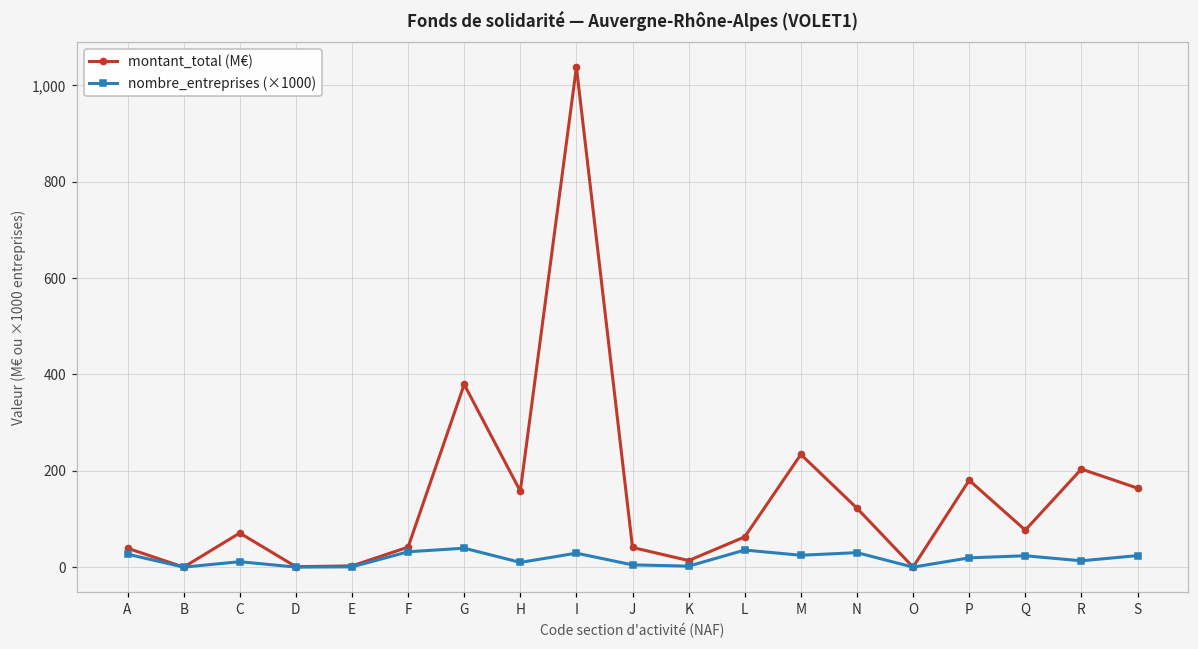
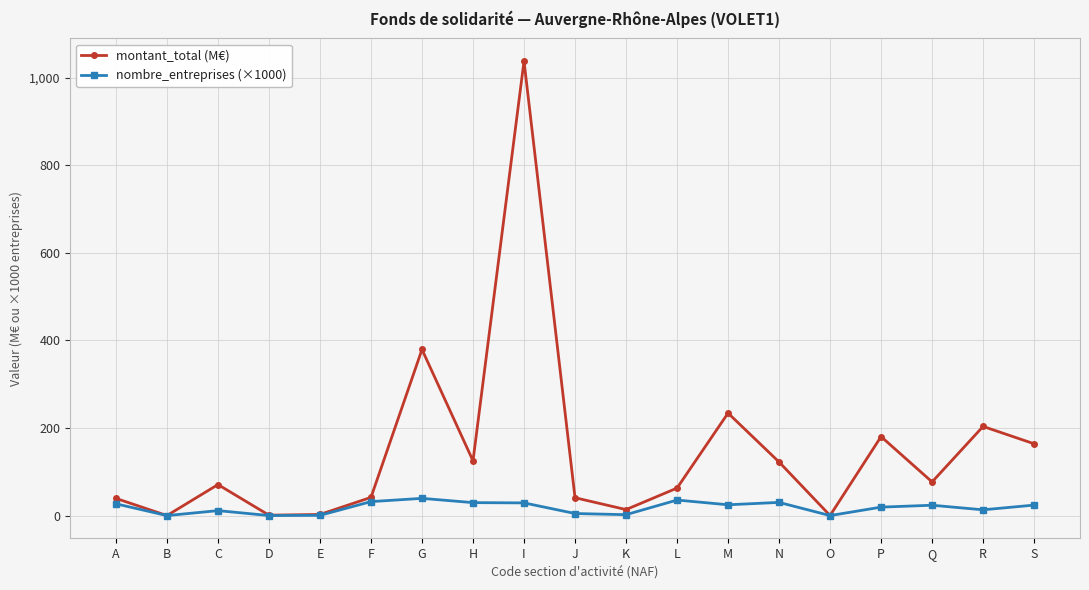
  {
    "montant_total (M€)": {
      "A": "40",
      "C": "70",
      "F": "40",
      "G": "380",
-     "H": "160",
+     "H": "130",
      "I": "1,040",
      "J": "40",
      "K": "10",
      "L": "60",
      "M": "230",
      "N": "120",
      "P": "180",
      "Q": "80",
      "R": "200",
      "S": "160"
    },
    "nombre_entreprises (×1000)": {
      "A": "30",
      "C": "10",
      "F": "30",
      "G": "40",
-     "H": "10",
+     "H": "30",
      "I": "30",
      "J": "0",
      "K": "0",
      "L": "40",
      "M": "20",
      "N": "30",
      "P": "20",
      "Q": "20",
      "R": "10",
      "S": "20"
    }
  }
